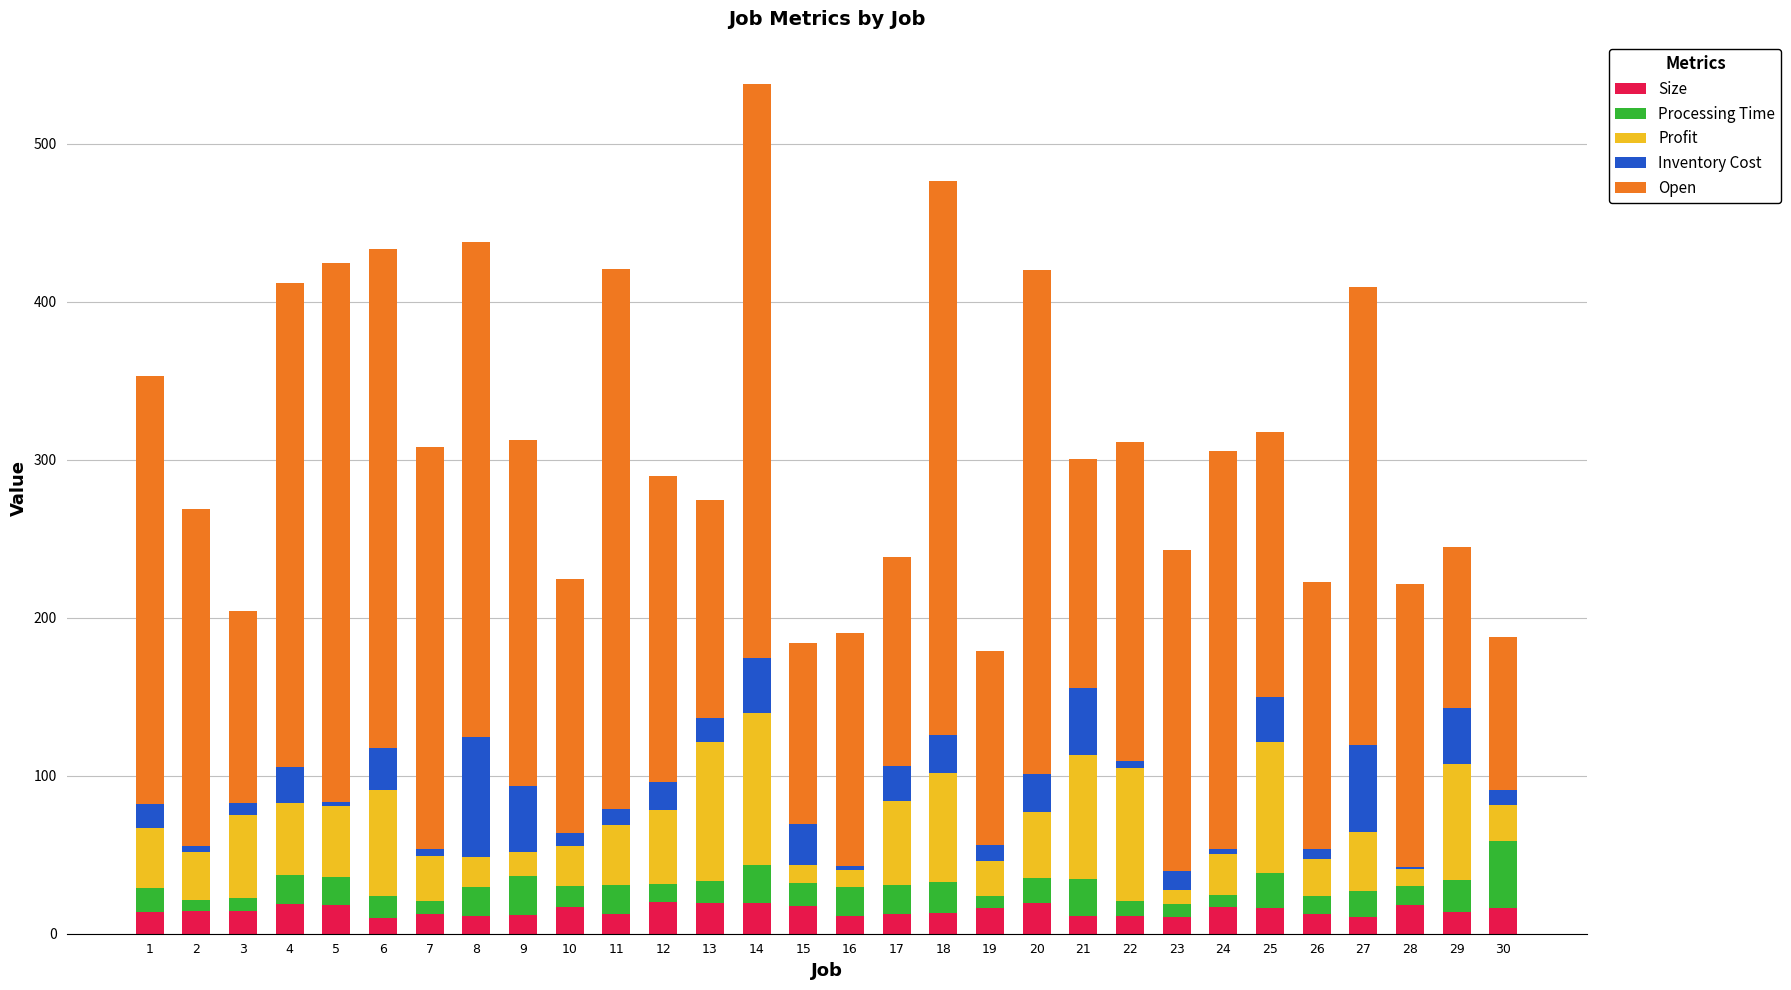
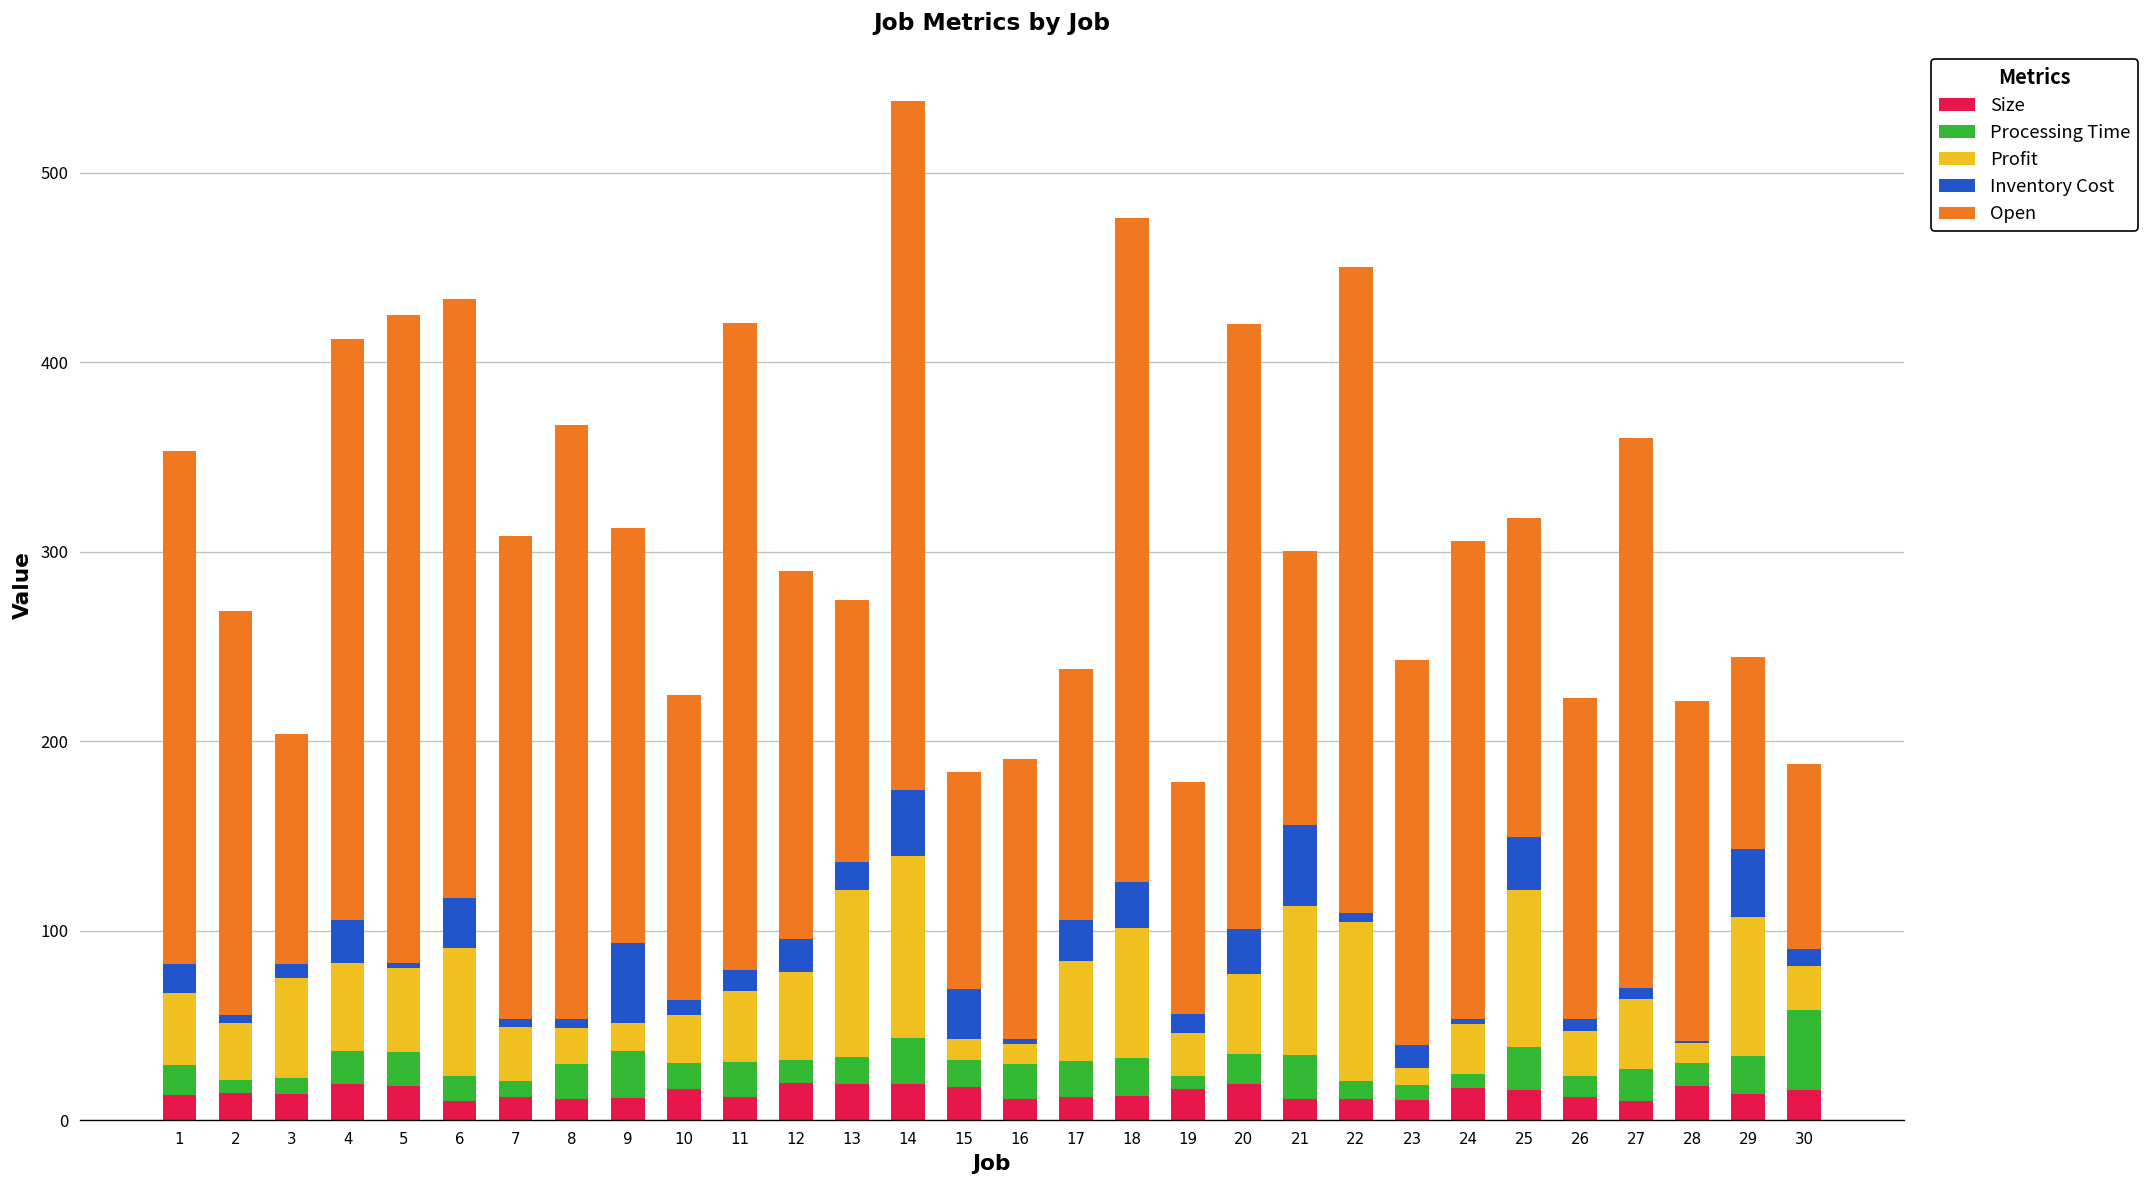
  {
    "Size": {
      "1": 14,
      "2": 15,
      "3": 14,
      "4": 19,
      "5": 18,
      "6": 10,
      "7": 12,
      "8": 11,
      "9": 12,
      "10": 17,
      "11": 13,
      "12": 20,
      "13": 19,
      "14": 19,
      "15": 18,
      "16": 11,
      "17": 12,
      "18": 13,
      "19": 17,
      "20": 19,
      "21": 11,
      "22": 11,
      "23": 11,
      "24": 17,
      "25": 16,
      "26": 12,
      "27": 10,
      "28": 18,
      "29": 14,
      "30": 16
    },
    "Processing Time": {
      "1": 16,
      "2": 7,
      "3": 8,
      "4": 18,
      "5": 18,
      "6": 14,
      "7": 8,
      "8": 18,
      "9": 25,
      "10": 14,
      "11": 18,
      "12": 12,
      "13": 14,
      "14": 24,
      "15": 14,
      "16": 18,
      "17": 19,
      "18": 20,
      "19": 7,
      "20": 16,
      "21": 23,
      "22": 10,
      "23": 8,
      "24": 7,
      "25": 23,
      "26": 11,
      "27": 17,
      "28": 12,
      "29": 20,
      "30": 42
    },
    "Profit": {
      "1": 38,
      "2": 30,
      "3": 53,
      "4": 46,
      "5": 45,
      "6": 68,
      "7": 28,
      "8": 19,
      "9": 15,
      "10": 25,
      "11": 38,
      "12": 46,
      "13": 88,
      "14": 96,
      "15": 11,
      "16": 11,
      "17": 53,
      "18": 69,
      "19": 22,
      "20": 42,
      "21": 79,
      "22": 84,
      "23": 9,
      "24": 26,
      "25": 83,
      "26": 24,
      "27": 37,
      "28": 10,
      "29": 74,
      "30": 23
    },
    "Inventory Cost": {
      "1": 15,
      "2": 4,
      "3": 7,
      "4": 23,
      "5": 3,
      "6": 26,
      "7": 4,
-     "8": 76,
+     "8": 5,
      "9": 42,
      "10": 8,
      "11": 11,
      "12": 18,
      "13": 15,
      "14": 35,
      "15": 26,
      "16": 2,
      "17": 22,
      "18": 24,
      "19": 10,
      "20": 24,
      "21": 43,
      "22": 5,
      "23": 12,
      "24": 3,
      "25": 28,
      "26": 6,
-     "27": 55,
+     "27": 6,
      "29": 35,
      "30": 9
    },
    "Open": {
      "1": 271,
      "2": 213,
      "3": 121,
      "4": 307,
      "5": 342,
      "6": 316,
      "7": 255,
      "8": 313,
      "9": 219,
      "10": 161,
      "11": 341,
      "12": 194,
      "13": 138,
      "14": 363,
      "15": 114,
      "16": 148,
      "17": 132,
      "18": 350,
      "19": 122,
      "20": 319,
      "21": 144,
-     "22": 202,
+     "22": 341,
      "23": 203,
      "24": 252,
      "25": 168,
      "26": 169,
      "27": 290,
      "28": 179,
      "29": 102,
      "30": 97
    }
  }
